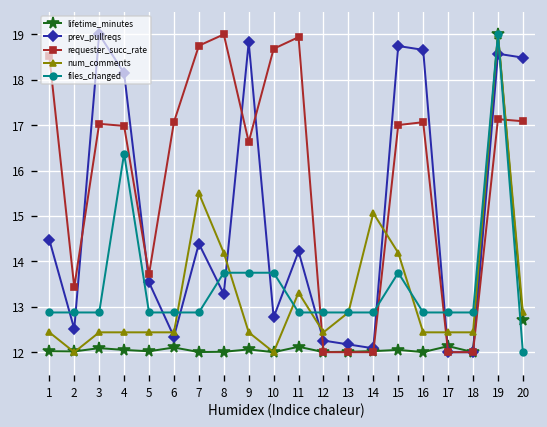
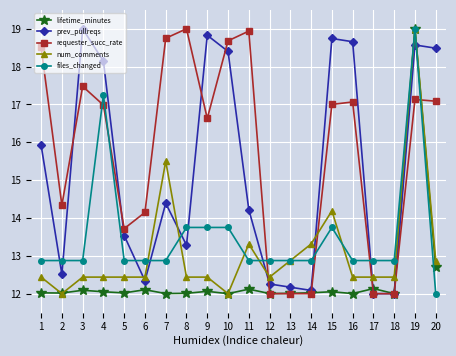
  {
    "lifetime_minutes": {
      "1": 12.0,
      "3": 12.1,
      "4": 12.1,
      "5": 12.0,
      "6": 12.1,
      "7": 12.0,
      "8": 12.0,
      "9": 12.1,
      "11": 12.1,
      "15": 12.1,
      "16": 12.0,
      "17": 12.1,
      "20": 12.7
    },
    "prev_pullreqs": {
-     "1": 14.5,
+     "1": 15.9,
      "2": 12.5,
      "5": 13.5,
      "6": 12.3,
      "7": 14.4,
      "8": 13.3,
      "9": 18.8,
-     "10": 12.8,
+     "10": 18.4,
      "11": 14.2,
      "12": 12.3,
      "13": 12.2,
      "15": 18.7,
      "16": 18.7,
      "19": 18.6,
      "20": 18.5
    },
    "requester_succ_rate": {
-     "2": 13.4,
-     "3": 17.0,
+     "2": 14.3,
+     "3": 17.5,
      "4": 17.0,
      "5": 13.7,
-     "6": 17.1,
+     "6": 14.1,
      "7": 18.8,
      "8": 19.0,
      "9": 16.6,
      "10": 18.7,
      "11": 18.9,
      "15": 17.0,
      "16": 17.1,
      "19": 17.1,
      "20": 17.1
    },
    "num_comments": {
      "1": 12.4,
      "3": 12.4,
      "4": 12.4,
      "5": 12.4,
      "6": 12.4,
      "7": 15.5,
-     "8": 14.2,
+     "8": 12.4,
      "9": 12.4,
      "11": 13.3,
      "12": 12.4,
-     "14": 15.1,
+     "14": 13.3,
      "15": 14.2,
      "16": 12.4,
      "17": 12.4,
      "18": 12.4,
      "20": 12.9
    },
    "files_changed": {
      "1": 12.9,
      "2": 12.9,
      "3": 12.9,
-     "4": 16.4,
+     "4": 17.3,
      "5": 12.9,
      "6": 12.9,
      "7": 12.9,
      "8": 13.8,
      "9": 13.8,
      "10": 13.8,
      "11": 12.9,
      "12": 12.9,
      "14": 12.9,
      "15": 13.8,
      "16": 12.9,
      "17": 12.9,
      "18": 12.9,
      "20": 12.0
    }
  }
